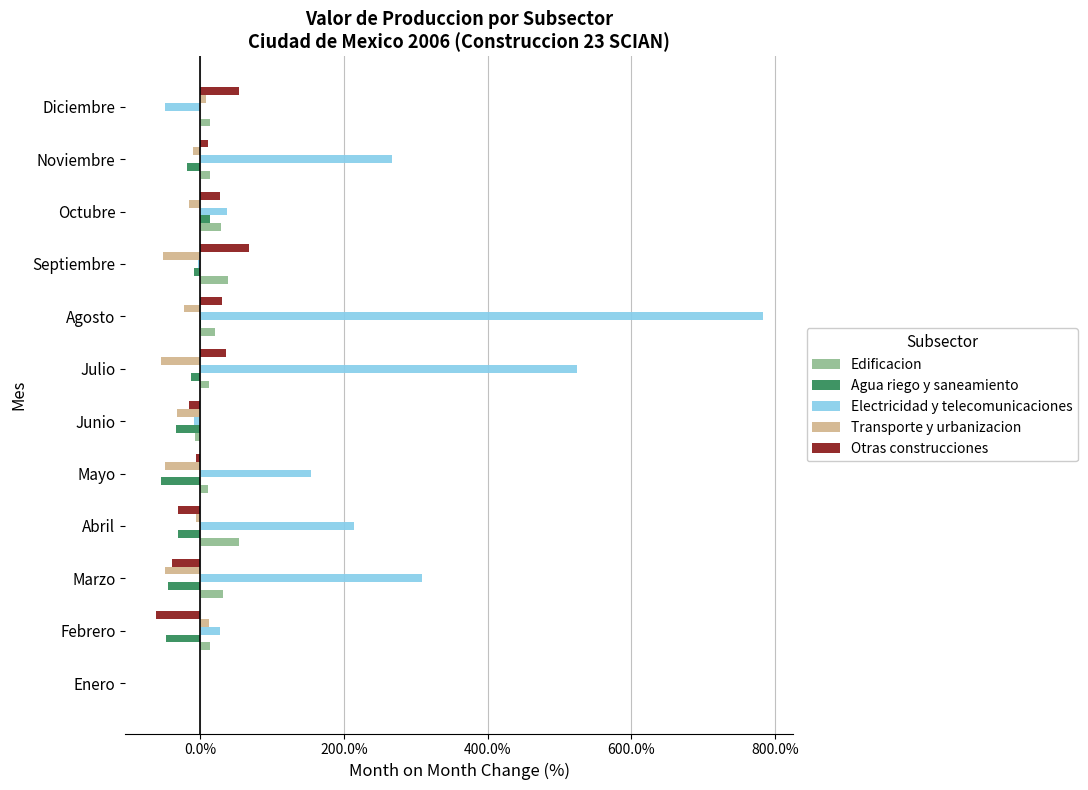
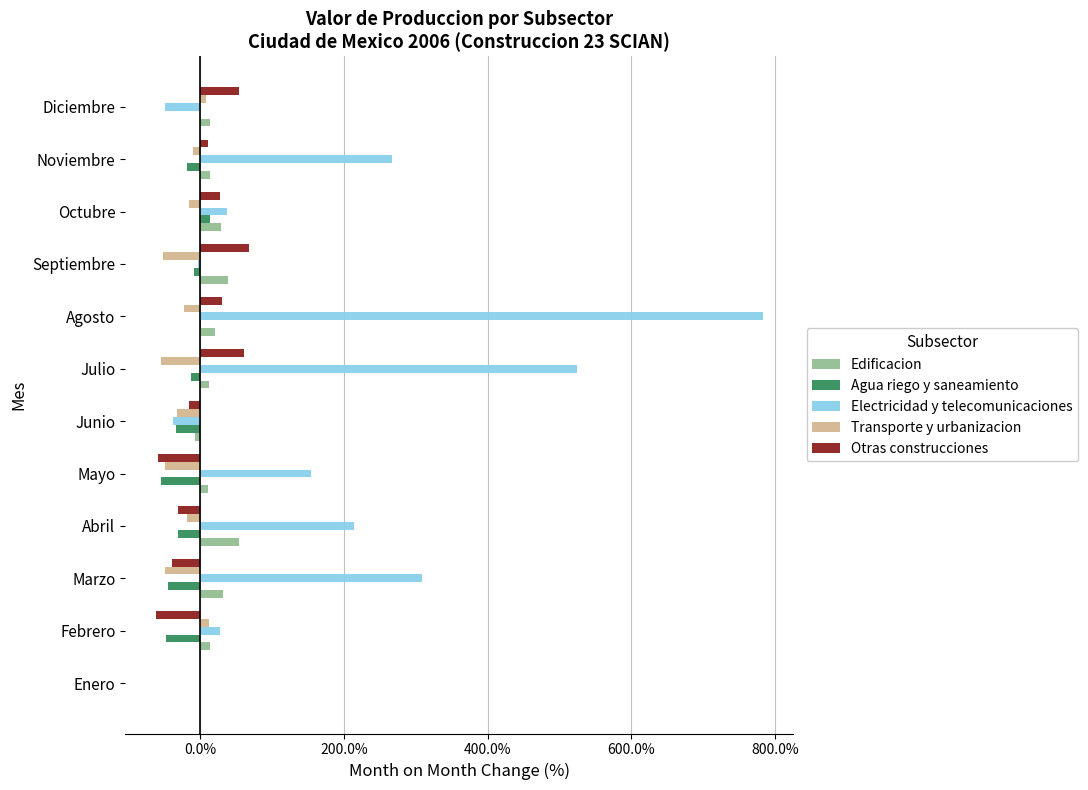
  {
    "Edificacion": {
      "Diciembre": "10%",
      "Noviembre": "10%",
      "Octubre": "30%",
      "Septiembre": "40%",
      "Agosto": "20%",
      "Julio": "10%",
      "Junio": "-10%",
      "Mayo": "10%",
      "Abril": "50%",
      "Marzo": "30%",
      "Febrero": "10%",
      "Enero": "0%"
    },
    "Agua riego y saneamiento": {
      "Noviembre": "-20%",
      "Octubre": "10%",
      "Septiembre": "-10%",
      "Julio": "-10%",
      "Junio": "-30%",
      "Mayo": "-50%",
      "Abril": "-30%",
      "Marzo": "-40%",
      "Febrero": "-50%",
      "Enero": "0%"
    },
    "Electricidad y telecomunicaciones": {
      "Diciembre": "-50%",
      "Noviembre": "270%",
      "Octubre": "40%",
      "Agosto": "780%",
      "Julio": "520%",
-     "Junio": "-10%",
+     "Junio": "-40%",
      "Mayo": "150%",
      "Abril": "210%",
      "Marzo": "310%",
      "Febrero": "30%",
      "Enero": "0%"
    },
    "Transporte y urbanizacion": {
      "Diciembre": "10%",
      "Noviembre": "-10%",
      "Octubre": "-20%",
      "Septiembre": "-50%",
      "Agosto": "-20%",
      "Julio": "-60%",
      "Junio": "-30%",
      "Mayo": "-50%",
-     "Abril": "-10%",
+     "Abril": "-20%",
      "Marzo": "-50%",
      "Febrero": "10%",
      "Enero": "0%"
    },
    "Otras construcciones": {
      "Diciembre": "50%",
      "Noviembre": "10%",
      "Octubre": "30%",
      "Septiembre": "70%",
      "Agosto": "30%",
-     "Julio": "40%",
+     "Julio": "60%",
      "Junio": "-20%",
-     "Mayo": "-10%",
+     "Mayo": "-60%",
      "Abril": "-30%",
      "Marzo": "-40%",
      "Febrero": "-60%",
      "Enero": "0%"
    }
  }
